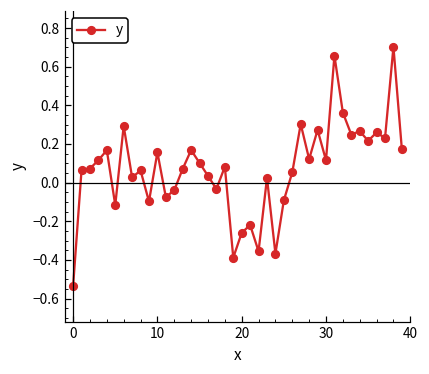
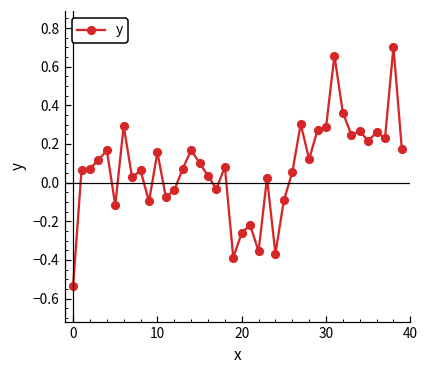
  {
    "0": -0.53,
    "10": 0.16,
    "20": -0.26,
-   "30": 0.12
+   "30": 0.29
  }
